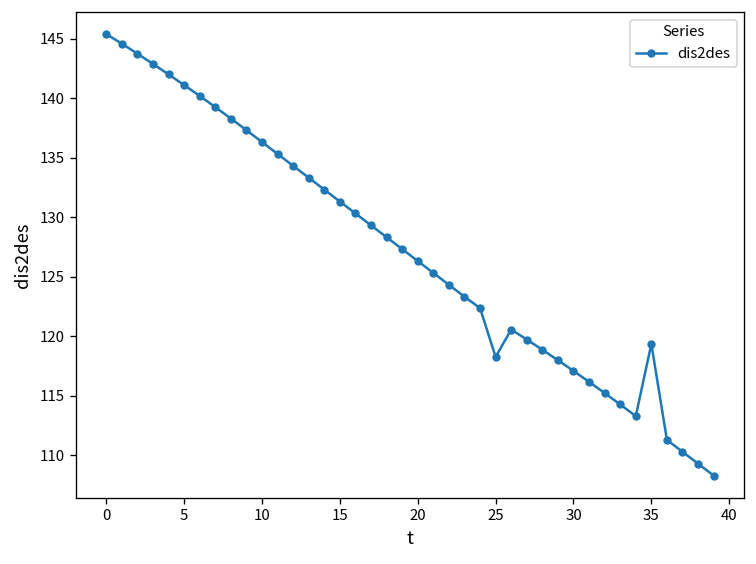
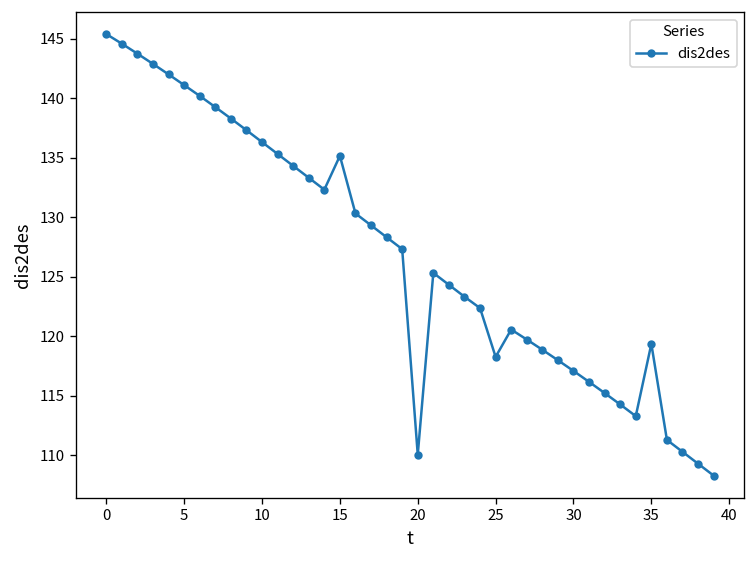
  {
    "0": 145,
    "5": 141,
    "10": 136,
-   "15": 131,
-   "20": 126,
+   "15": 135,
+   "20": 110,
    "25": 118,
    "30": 117,
    "35": 119
  }
